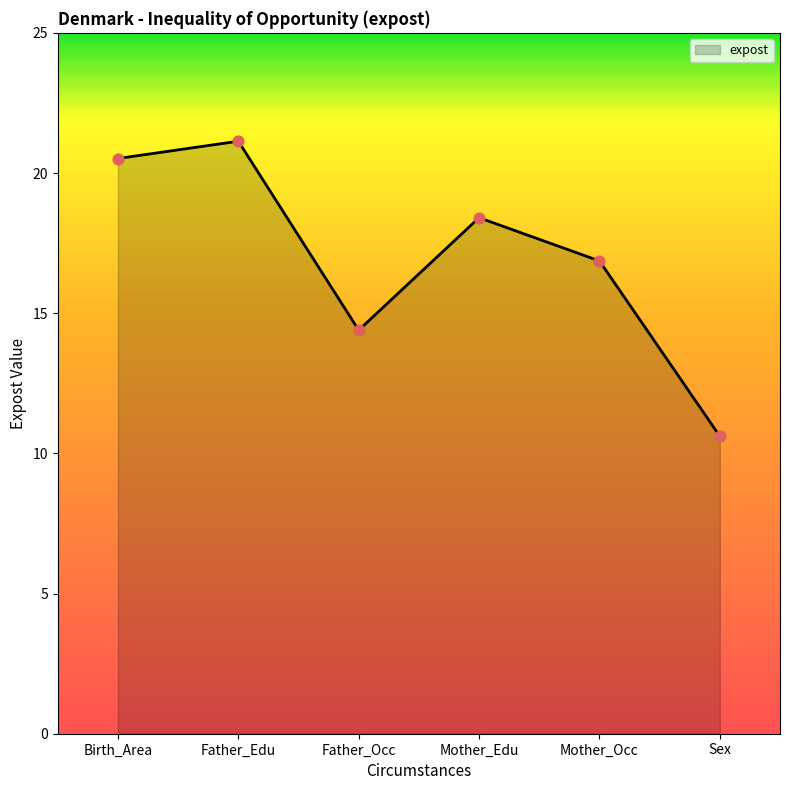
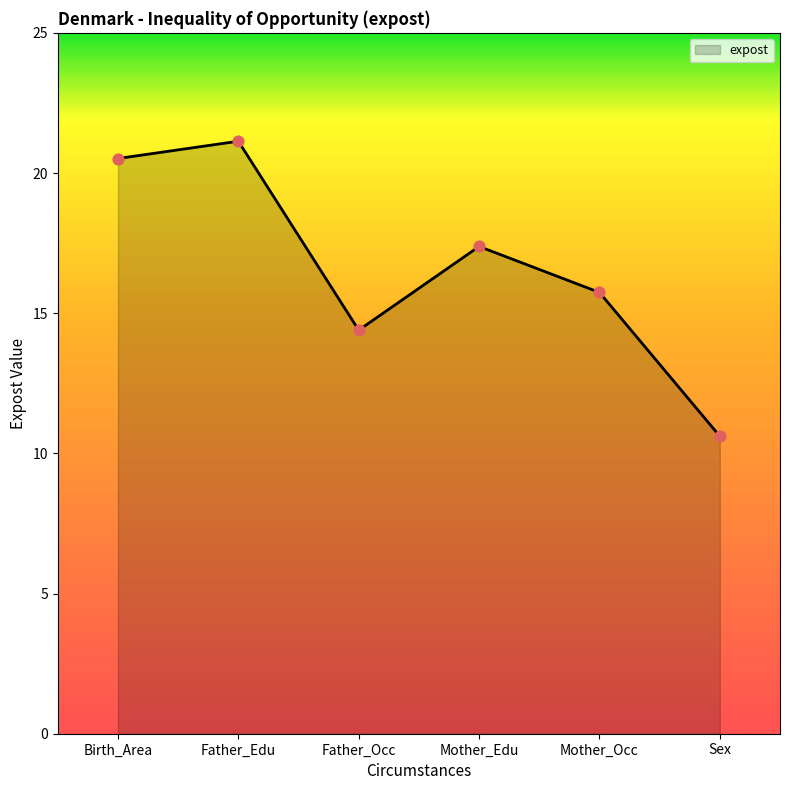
  {
    "Birth_Area": 20.5,
    "Father_Edu": 21.1,
    "Father_Occ": 14.4,
-   "Mother_Edu": 18.4,
-   "Mother_Occ": 16.9,
+   "Mother_Edu": 17.4,
+   "Mother_Occ": 15.7,
    "Sex": 10.6
  }
